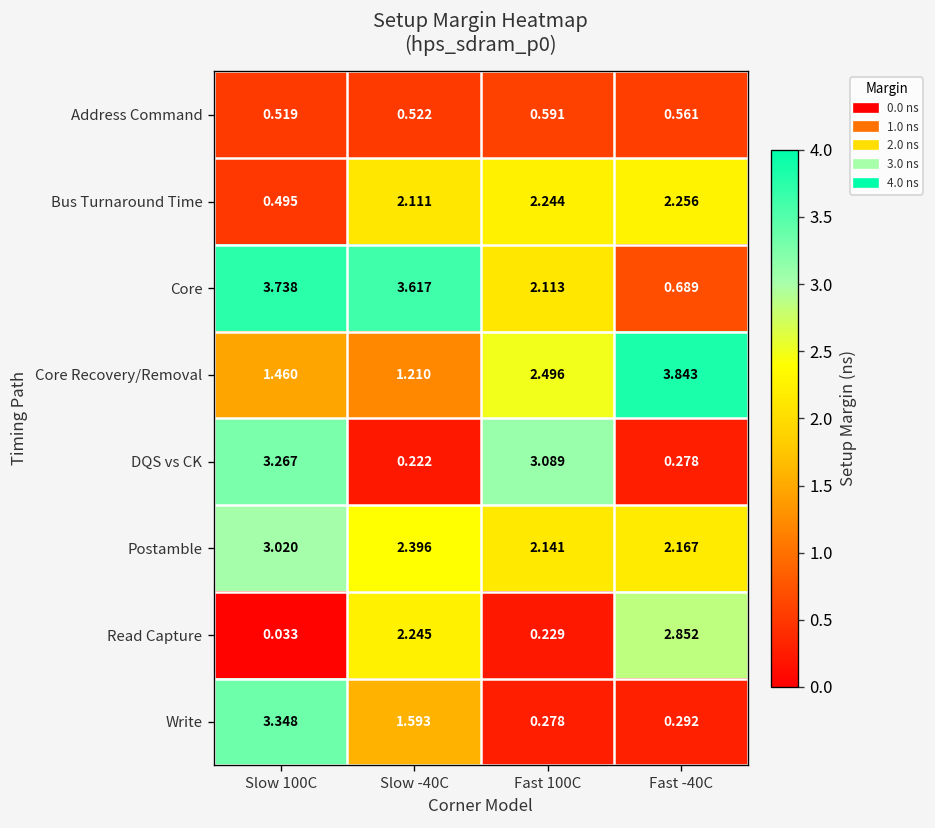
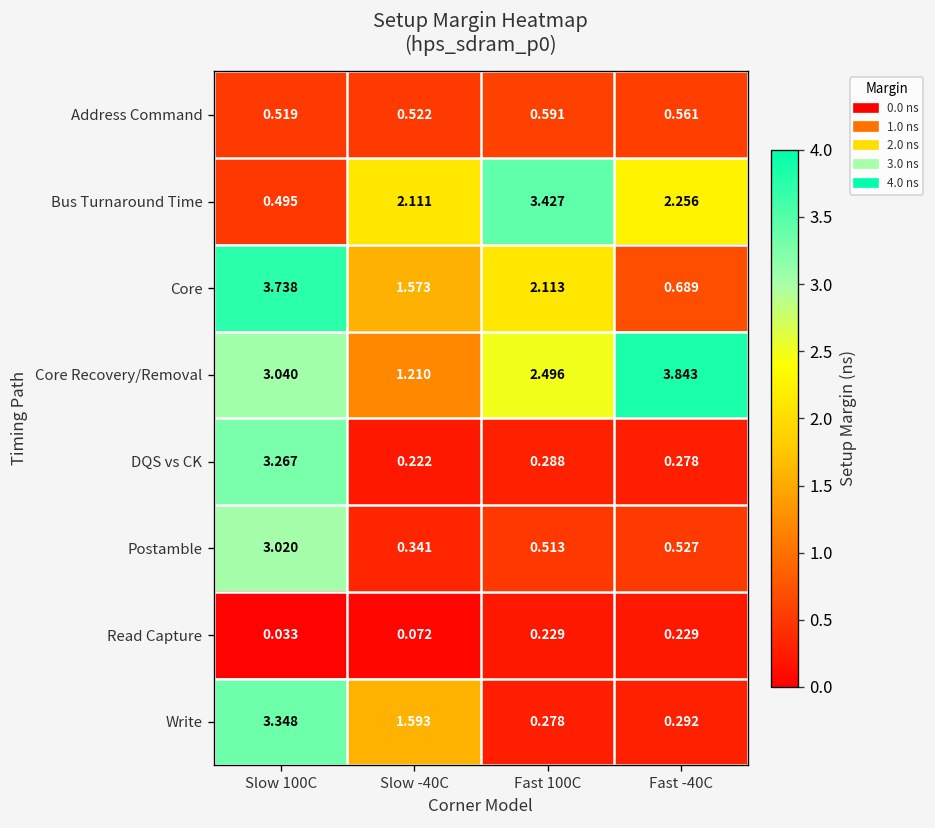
  {
    "Address Command": {
      "Slow 100C": 0.519,
      "Slow -40C": 0.522,
      "Fast 100C": 0.591,
      "Fast -40C": 0.561
    },
    "Bus Turnaround Time": {
      "Slow 100C": 0.495,
      "Slow -40C": 2.111,
-     "Fast 100C": 2.244,
+     "Fast 100C": 3.427,
      "Fast -40C": 2.256
    },
    "Core": {
      "Slow 100C": 3.738,
-     "Slow -40C": 3.617,
+     "Slow -40C": 1.573,
      "Fast 100C": 2.113,
      "Fast -40C": 0.689
    },
    "Core Recovery/Removal": {
-     "Slow 100C": 1.460,
+     "Slow 100C": 3.040,
      "Slow -40C": 1.210,
      "Fast 100C": 2.496,
      "Fast -40C": 3.843
    },
    "DQS vs CK": {
      "Slow 100C": 3.267,
      "Slow -40C": 0.222,
-     "Fast 100C": 3.089,
+     "Fast 100C": 0.288,
      "Fast -40C": 0.278
    },
    "Postamble": {
      "Slow 100C": 3.020,
-     "Slow -40C": 2.396,
-     "Fast 100C": 2.141,
-     "Fast -40C": 2.167
+     "Slow -40C": 0.341,
+     "Fast 100C": 0.513,
+     "Fast -40C": 0.527
    },
    "Read Capture": {
      "Slow 100C": 0.033,
-     "Slow -40C": 2.245,
+     "Slow -40C": 0.072,
      "Fast 100C": 0.229,
-     "Fast -40C": 2.852
+     "Fast -40C": 0.229
    },
    "Write": {
      "Slow 100C": 3.348,
      "Slow -40C": 1.593,
      "Fast 100C": 0.278,
      "Fast -40C": 0.292
    }
  }
